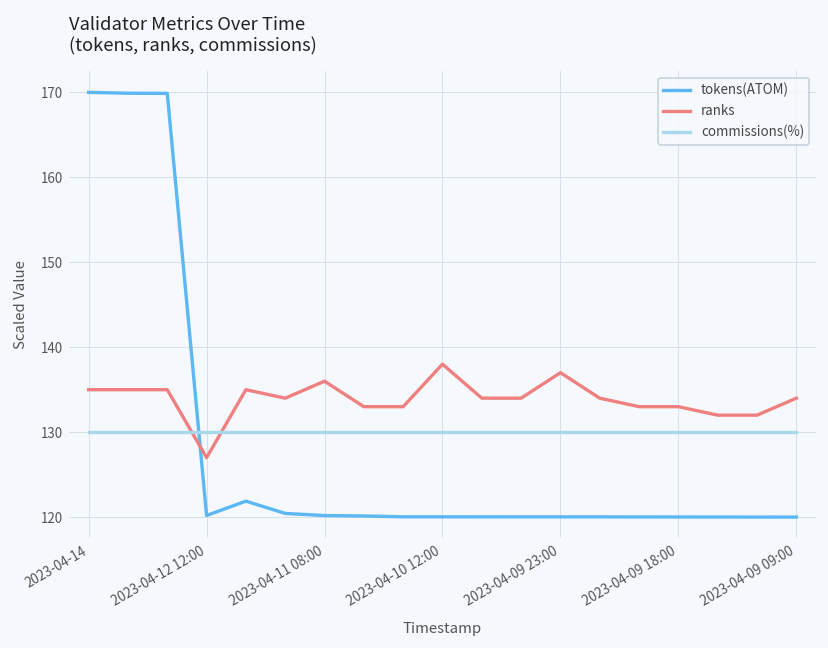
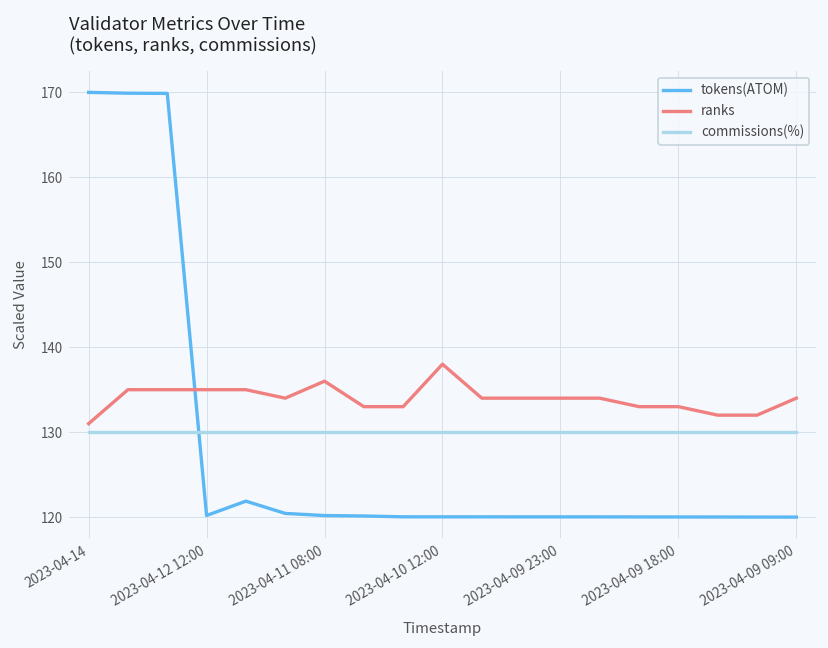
  {
    "tokens(ATOM)": {
      "2023-04-14": 170,
      "2023-04-12 12:00": 120,
      "2023-04-11 08:00": 120,
      "2023-04-10 12:00": 120,
      "2023-04-09 23:00": 120,
      "2023-04-09 18:00": 120,
      "2023-04-09 09:00": 120
    },
    "ranks": {
-     "2023-04-14": 135,
-     "2023-04-12 12:00": 127,
+     "2023-04-14": 131,
+     "2023-04-12 12:00": 135,
      "2023-04-11 08:00": 136,
      "2023-04-10 12:00": 138,
-     "2023-04-09 23:00": 137,
+     "2023-04-09 23:00": 134,
      "2023-04-09 18:00": 133,
      "2023-04-09 09:00": 134
    },
    "commissions(%)": {
      "2023-04-14": 130,
      "2023-04-12 12:00": 130,
      "2023-04-11 08:00": 130,
      "2023-04-10 12:00": 130,
      "2023-04-09 23:00": 130,
      "2023-04-09 18:00": 130,
      "2023-04-09 09:00": 130
    }
  }
